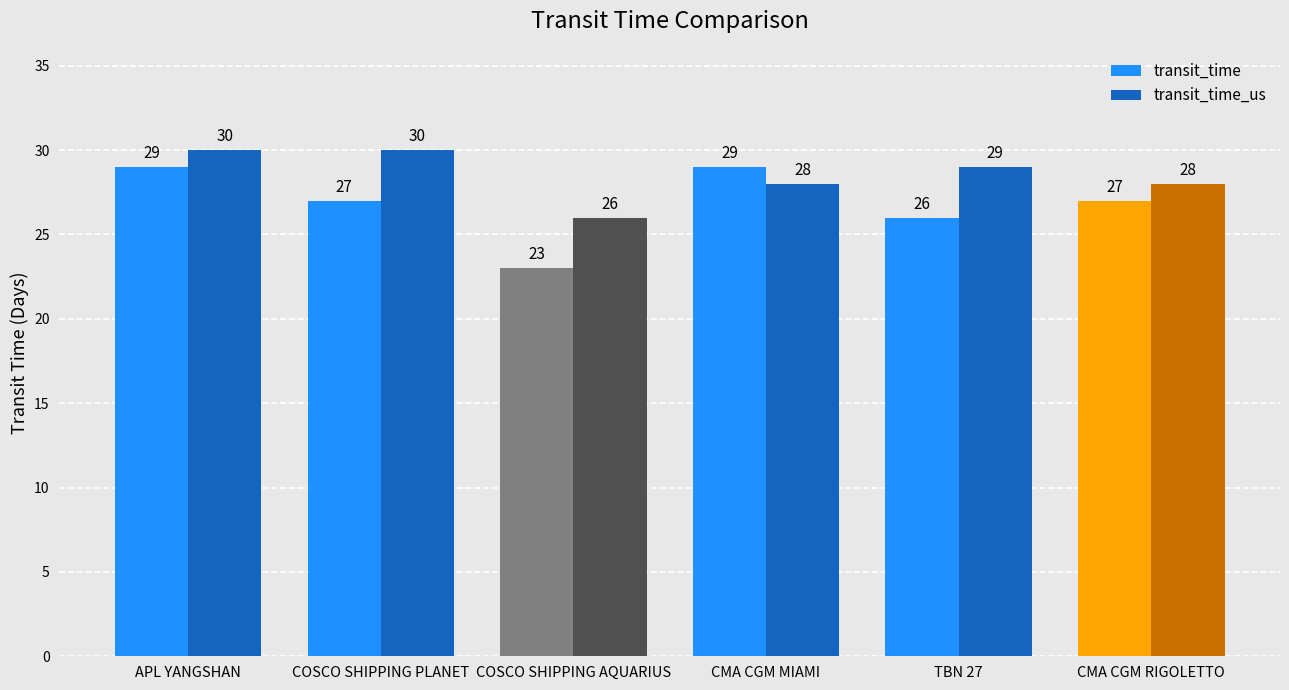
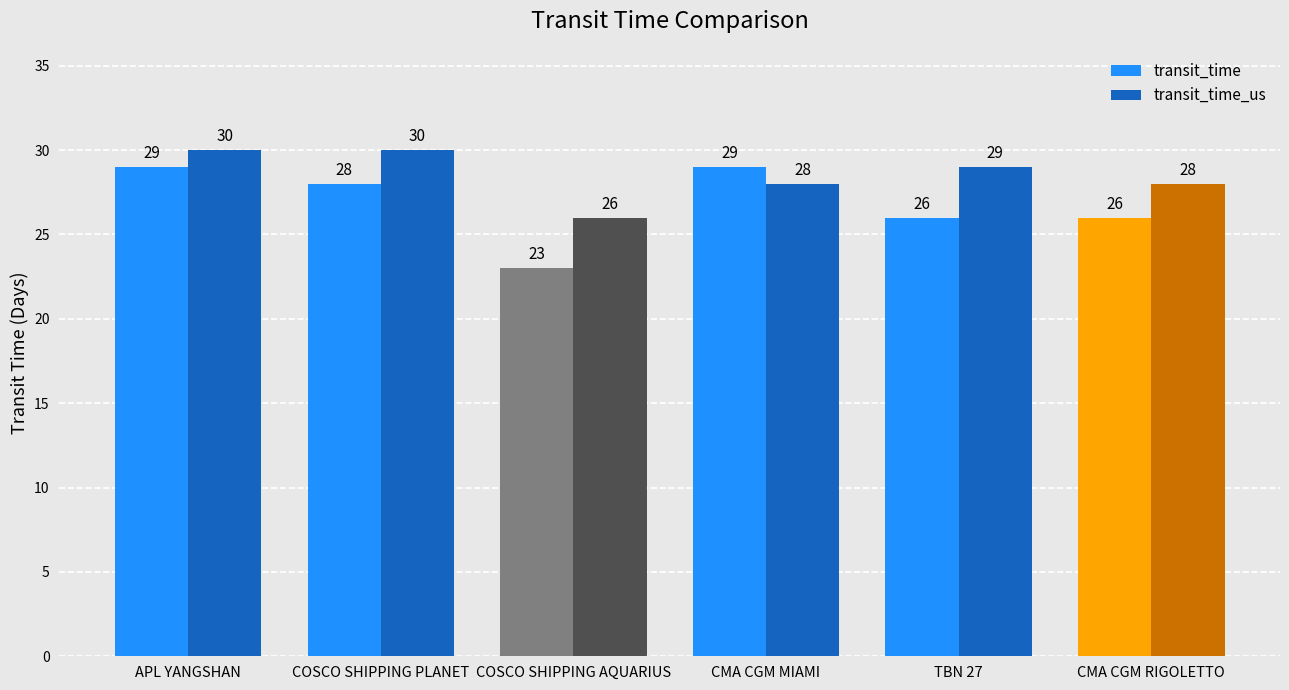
  {
    "transit_time": {
      "APL YANGSHAN": 29,
-     "COSCO SHIPPING PLANET": 27,
+     "COSCO SHIPPING PLANET": 28,
      "COSCO SHIPPING AQUARIUS": 23,
      "CMA CGM MIAMI": 29,
      "TBN 27": 26,
-     "CMA CGM RIGOLETTO": 27
+     "CMA CGM RIGOLETTO": 26
    },
    "transit_time_us": {
      "APL YANGSHAN": 30,
      "COSCO SHIPPING PLANET": 30,
      "COSCO SHIPPING AQUARIUS": 26,
      "CMA CGM MIAMI": 28,
      "TBN 27": 29,
      "CMA CGM RIGOLETTO": 28
    }
  }
